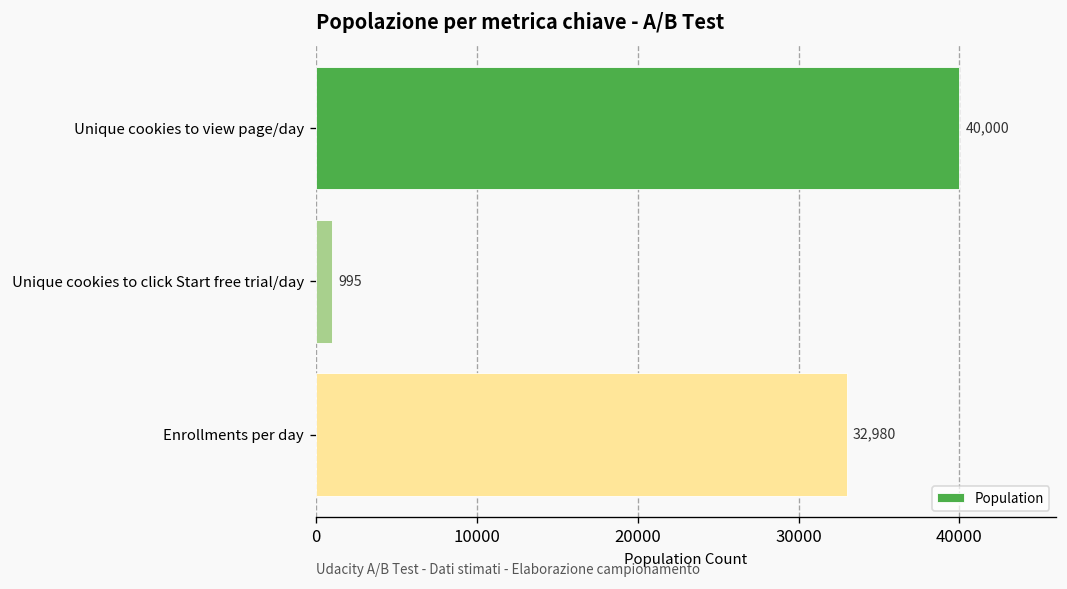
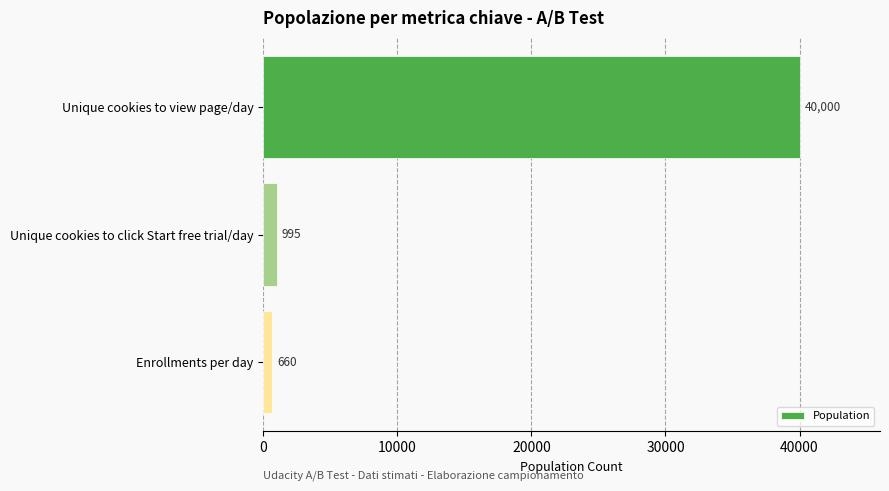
  {
    "Unique cookies to view page/day": "40,000",
    "Unique cookies to click Start free trial/day": "995",
-   "Enrollments per day": "32,980"
+   "Enrollments per day": "660"
  }
